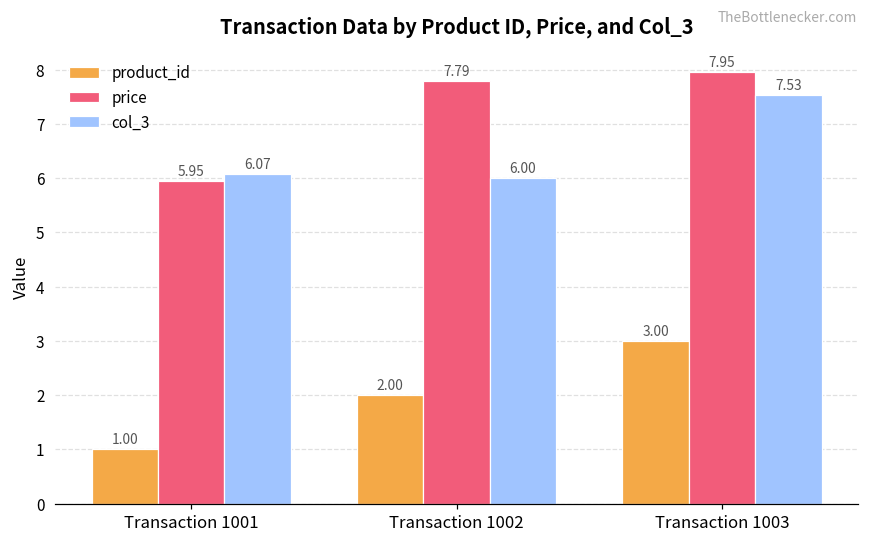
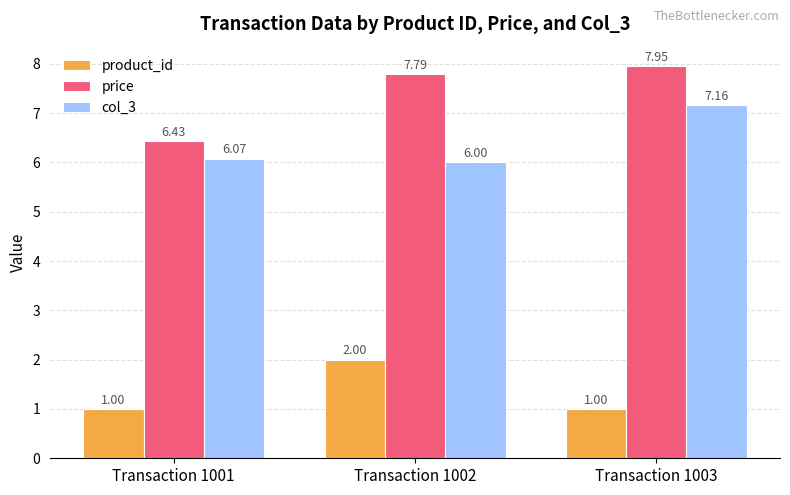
  {
    "product_id": {
      "Transaction 1001": 1.00,
      "Transaction 1002": 2.00,
-     "Transaction 1003": 3.00
+     "Transaction 1003": 1.00
    },
    "price": {
-     "Transaction 1001": 5.95,
+     "Transaction 1001": 6.43,
      "Transaction 1002": 7.79,
      "Transaction 1003": 7.95
    },
    "col_3": {
      "Transaction 1001": 6.07,
      "Transaction 1002": 6.00,
-     "Transaction 1003": 7.53
+     "Transaction 1003": 7.16
    }
  }
